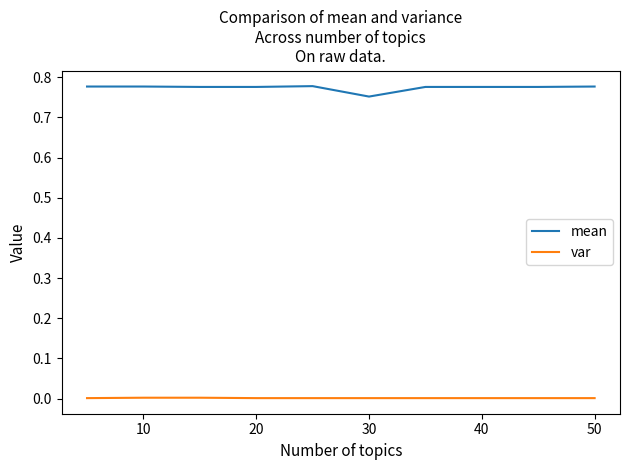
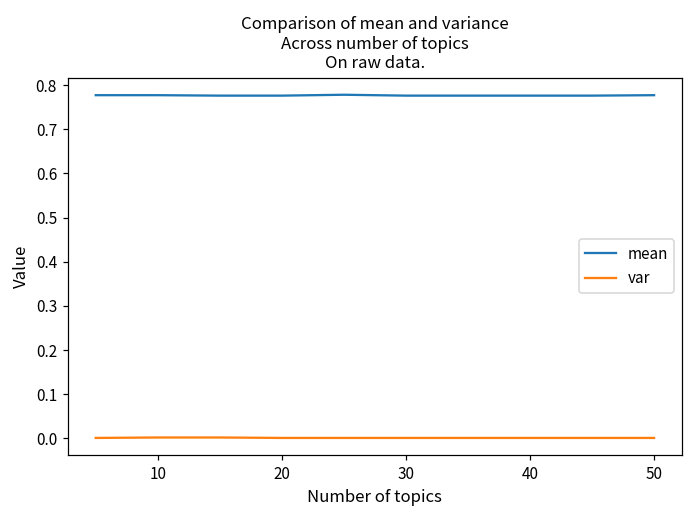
  {
    "mean": {
      "10": 0.78,
      "20": 0.78,
-     "30": 0.75,
+     "30": 0.78,
      "40": 0.78,
      "50": 0.78
    },
    "var": {
      "10": 0.00,
      "20": 0.00,
      "30": 0.00,
      "40": 0.00,
      "50": 0.00
    }
  }
